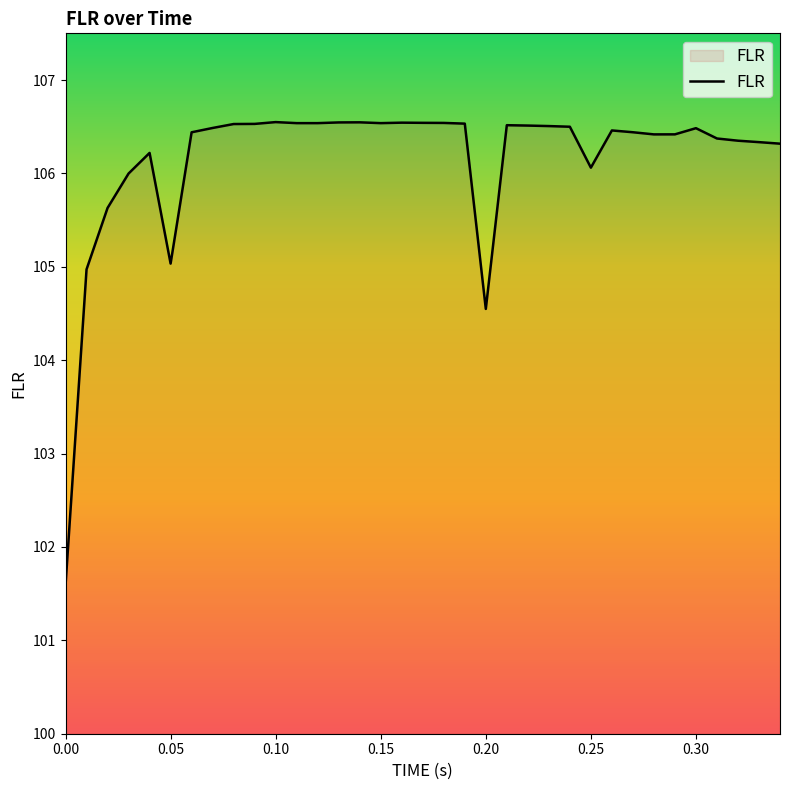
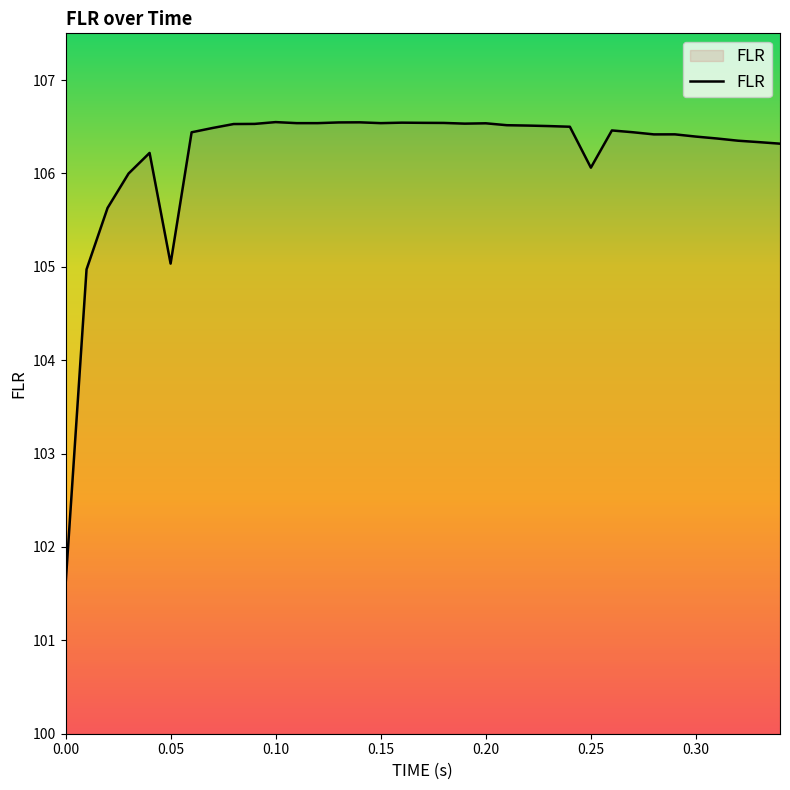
  {
    "0.00": 101.6,
    "0.05": 105.0,
    "0.10": 106.5,
    "0.15": 106.5,
-   "0.20": 104.5,
+   "0.20": 106.5,
    "0.25": 106.1,
-   "0.30": 106.5
+   "0.30": 106.4
  }
